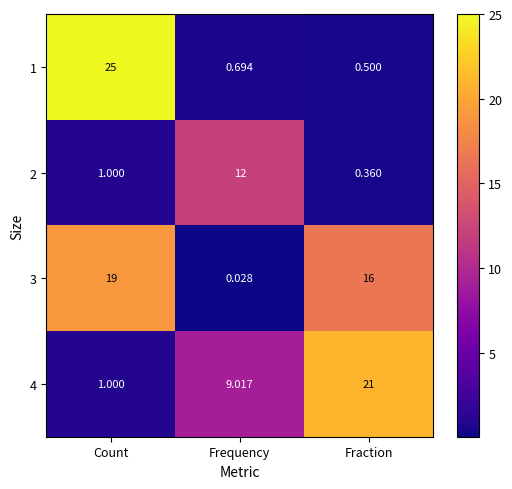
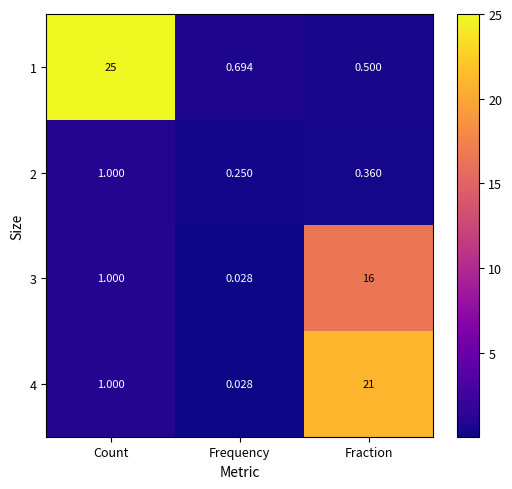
  {
    "1": {
      "Count": 25,
      "Frequency": 0.694,
      "Fraction": 0.500
    },
    "2": {
      "Count": 1.000,
-     "Frequency": 12,
+     "Frequency": 0.250,
      "Fraction": 0.360
    },
    "3": {
-     "Count": 19,
+     "Count": 1.000,
      "Frequency": 0.028,
      "Fraction": 16
    },
    "4": {
      "Count": 1.000,
-     "Frequency": 9.017,
+     "Frequency": 0.028,
      "Fraction": 21
    }
  }
